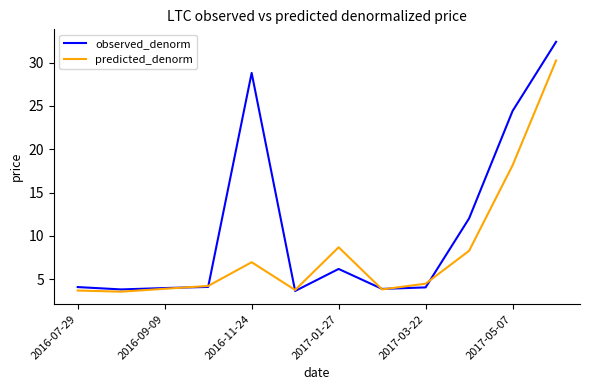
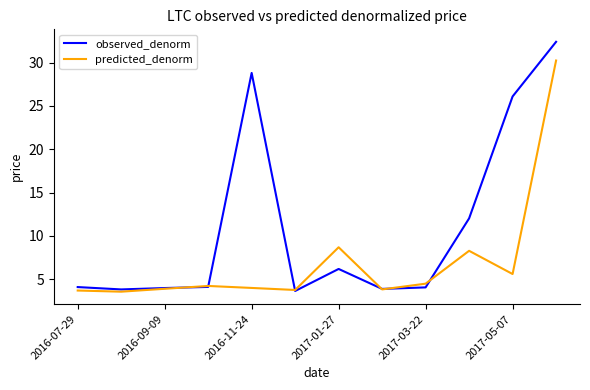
  {
    "observed_denorm": {
      "2016-07-29": 4,
      "2016-11-24": 29,
      "2017-01-27": 6,
      "2017-03-22": 4,
-     "2017-05-07": 24
+     "2017-05-07": 26
    },
    "predicted_denorm": {
      "2016-07-29": 4,
-     "2016-11-24": 7,
+     "2016-11-24": 4,
      "2017-01-27": 9,
      "2017-03-22": 4,
-     "2017-05-07": 18
+     "2017-05-07": 6
    }
  }
